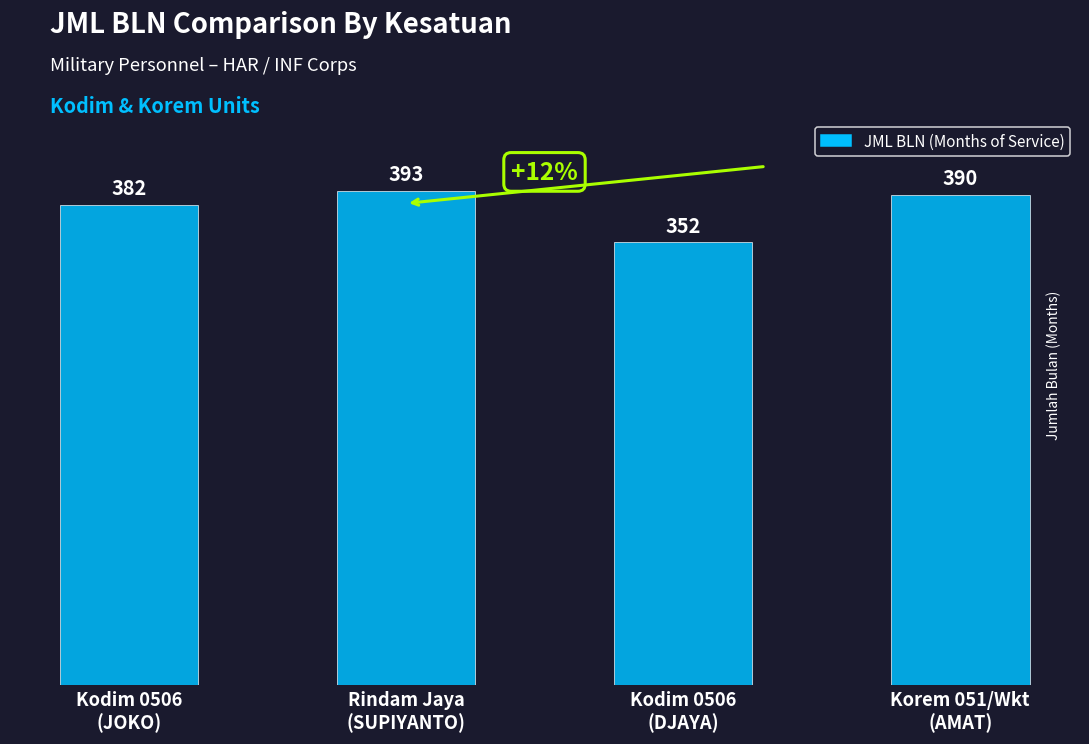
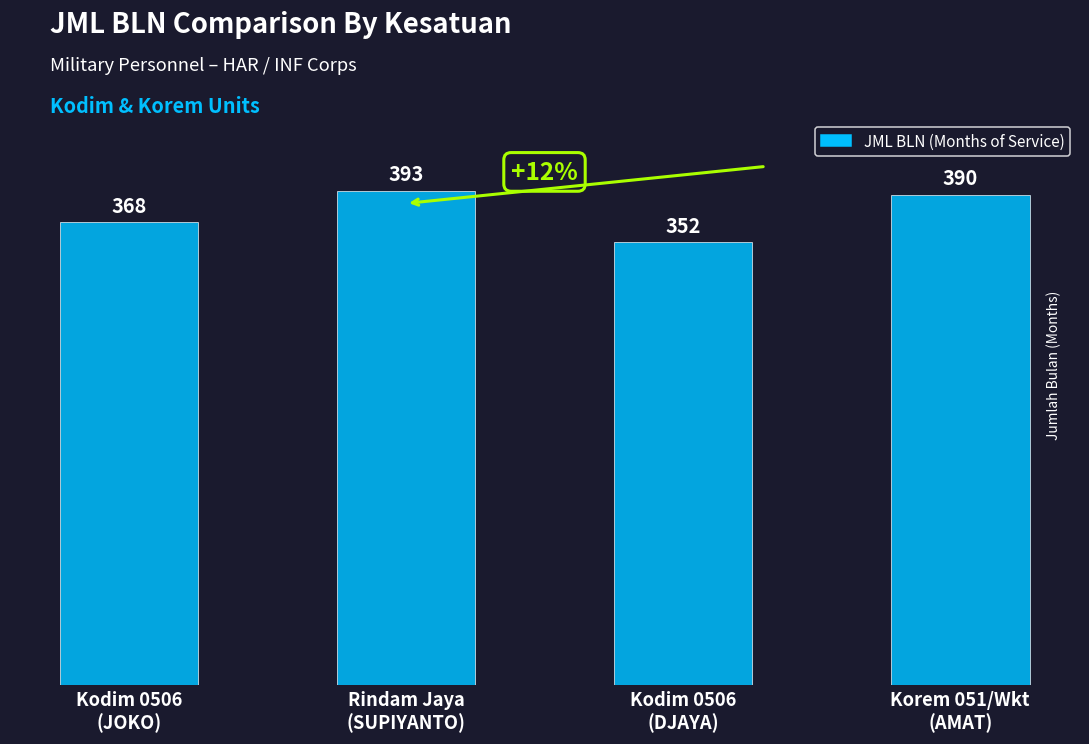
  {
-   "Kodim 0506 (JOKO)": 382,
+   "Kodim 0506 (JOKO)": 368,
    "Rindam Jaya (SUPIYANTO)": 393,
    "Kodim 0506 (DJAYA)": 352,
    "Korem 051/Wkt (AMAT)": 390
  }
